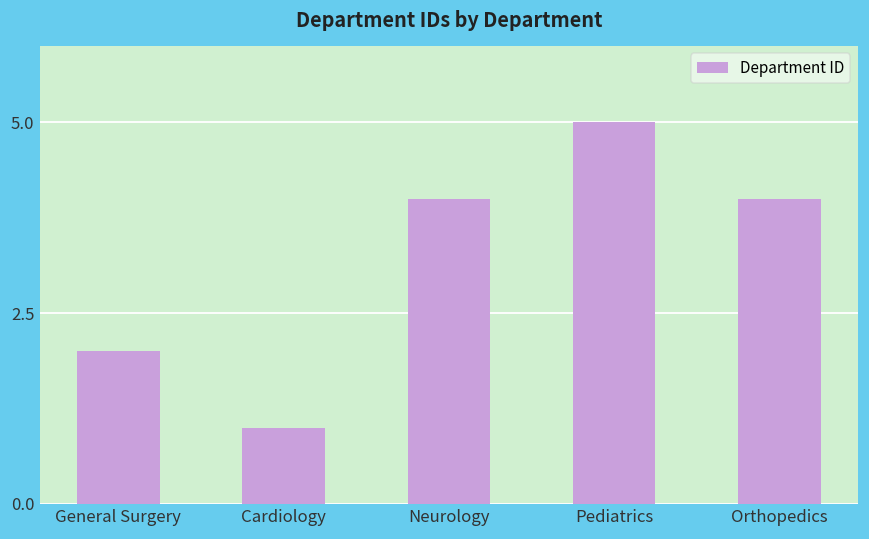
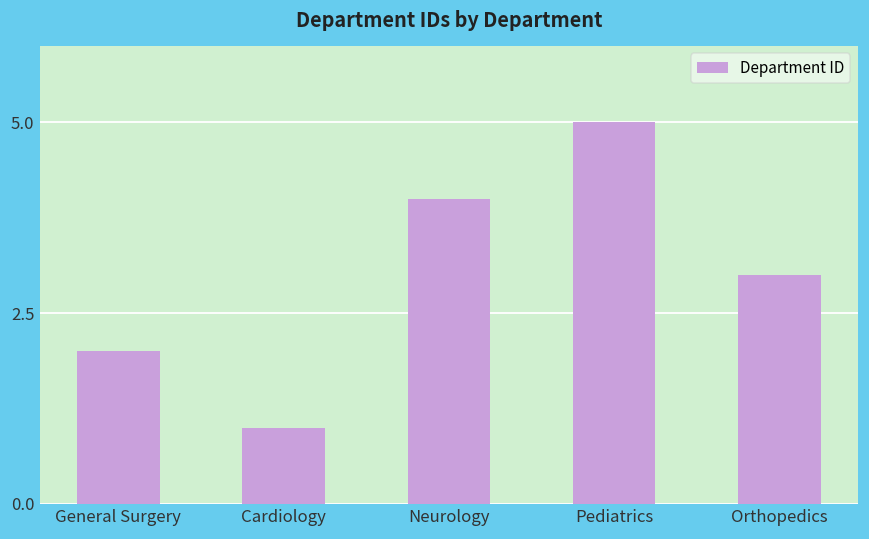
  {
    "General Surgery": 2,
    "Cardiology": 1,
    "Neurology": 4,
    "Pediatrics": 5,
-   "Orthopedics": 4
+   "Orthopedics": 3
  }
